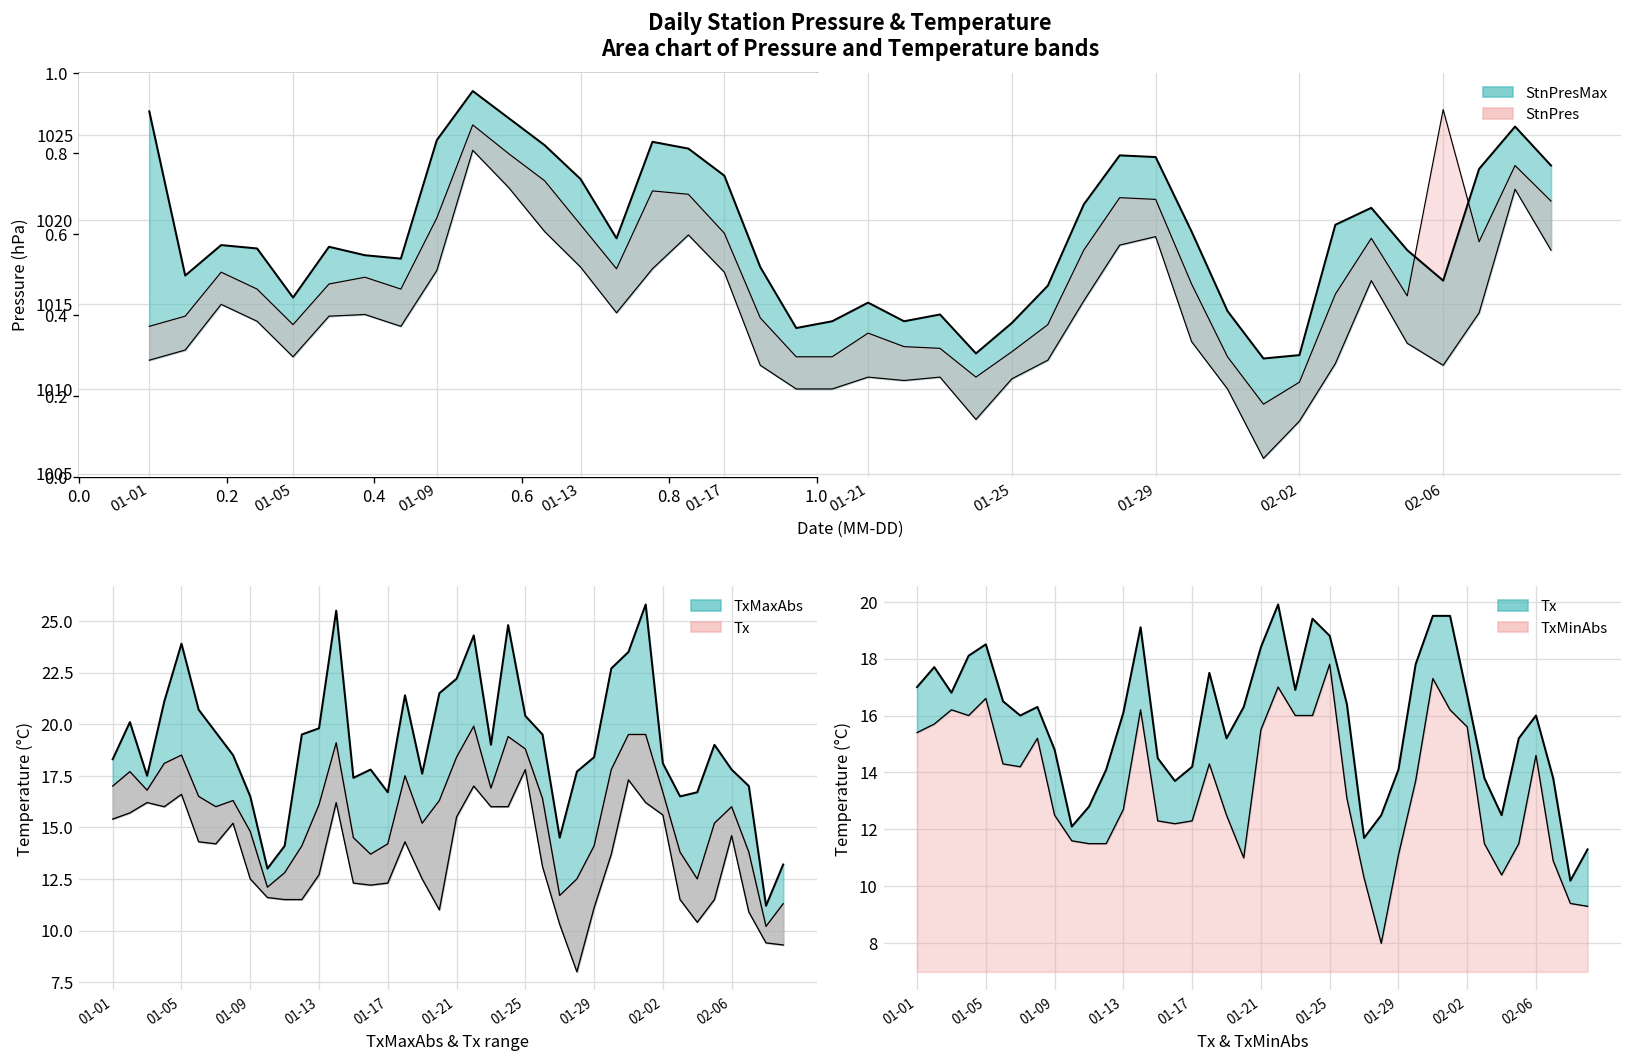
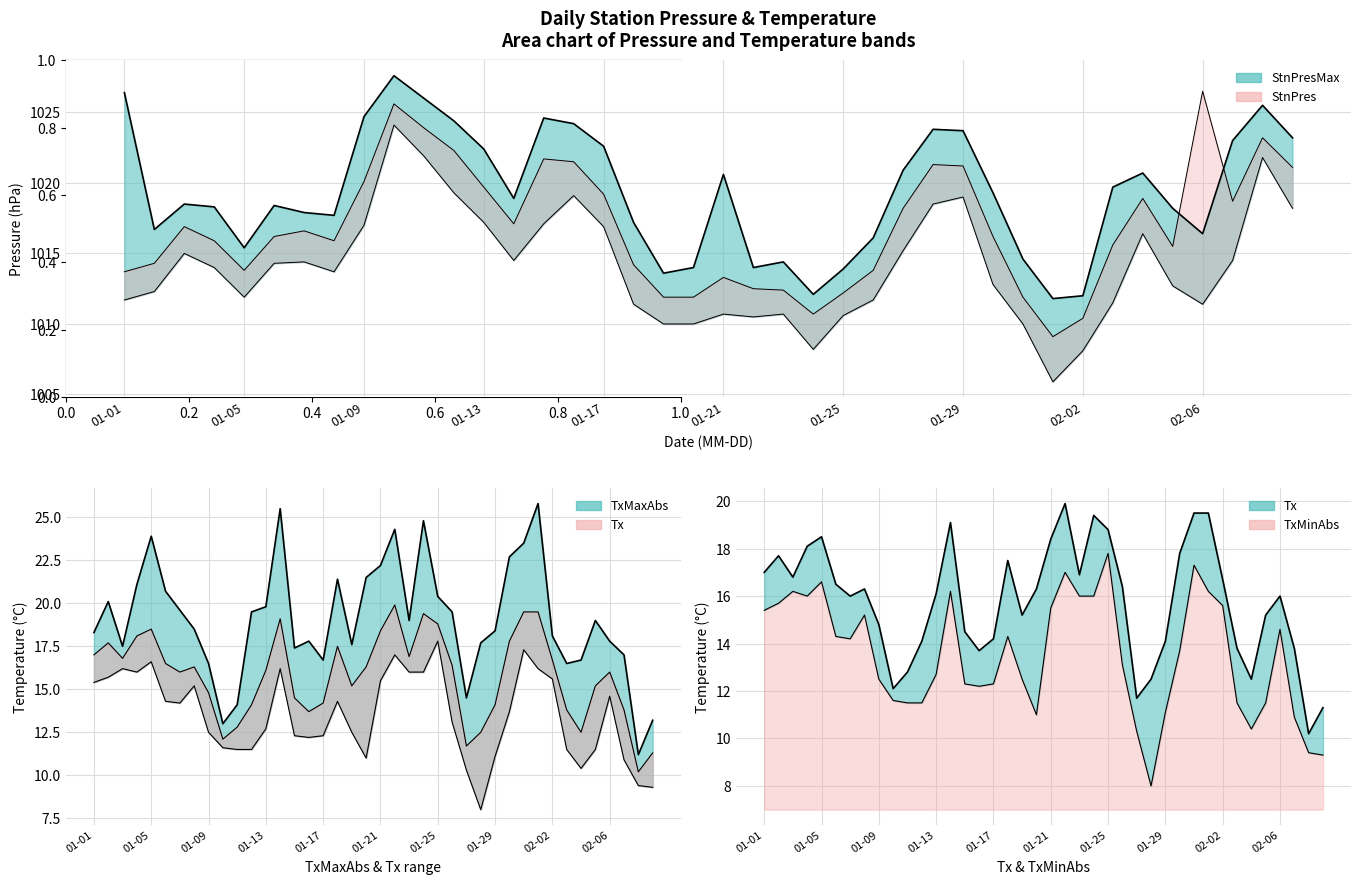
  {
    "Daily Station Pressure & Temperature Area chart of Pressure and Temperature bands": {
      "StnPresMax": {
        "01-01": 1026.4,
        "01-05": 1015.4,
        "01-09": 1024.7,
        "01-13": 1022.4,
        "01-17": 1022.6,
-       "01-21": 1015.1,
+       "01-21": 1020.6,
        "01-25": 1013.9,
        "01-29": 1023.7,
        "02-02": 1012.0,
        "02-06": 1016.4
      },
      "StnPres": {
        "01-01": 1013.7,
        "01-05": 1013.8,
        "01-09": 1020.1,
        "01-13": 1019.7,
        "01-17": 1019.2,
        "01-21": 1013.3,
        "01-25": 1012.2,
        "01-29": 1021.2,
        "02-02": 1010.4,
        "02-06": 1026.5
      }
    }
  }
